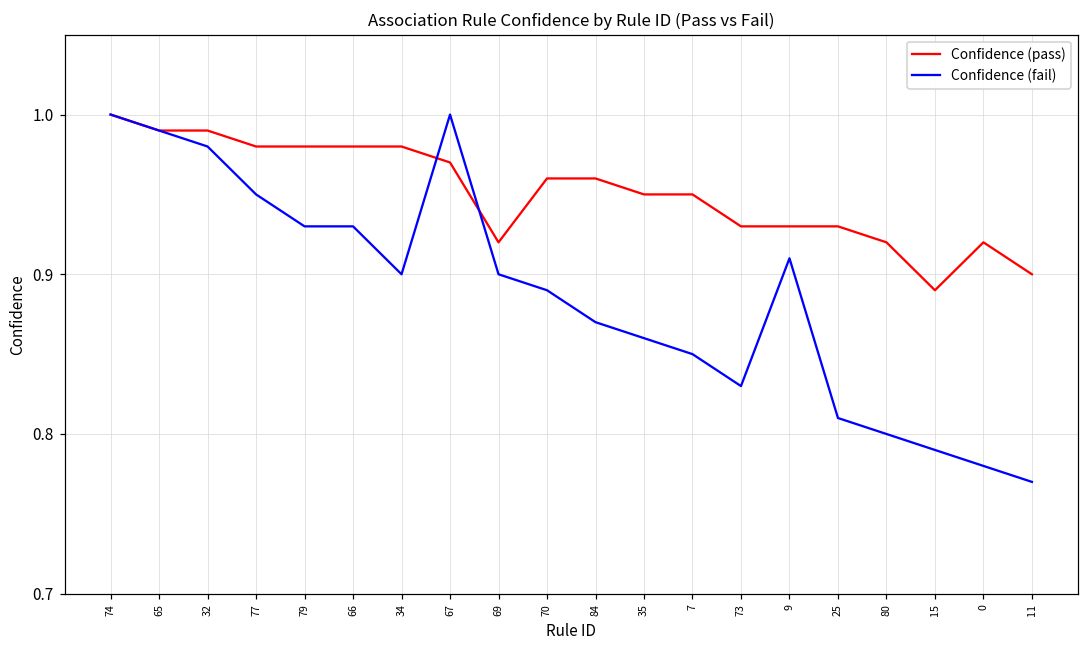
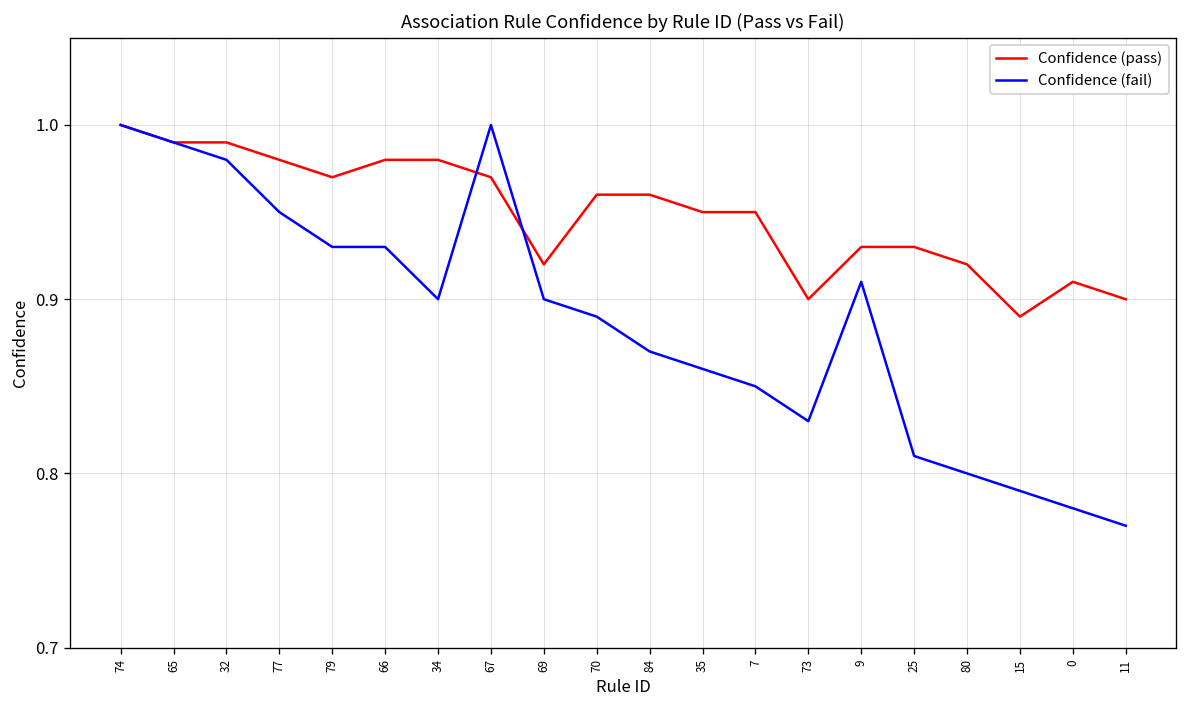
  {
    "Confidence (pass)": {
      "32": 0.99,
      "77": 0.98,
-     "79": 0.98,
+     "79": 0.97,
      "66": 0.98,
      "34": 0.98,
      "67": 0.97,
      "69": 0.92,
      "70": 0.96,
      "84": 0.96,
      "35": 0.95,
      "7": 0.95,
-     "73": 0.93,
+     "73": 0.90,
      "9": 0.93,
      "25": 0.93,
      "80": 0.92,
      "15": 0.89,
-     "0": 0.92,
+     "0": 0.91,
      "11": 0.90
    },
    "Confidence (fail)": {
      "32": 0.98,
      "77": 0.95,
      "79": 0.93,
      "66": 0.93,
      "34": 0.90,
      "67": 1.00,
      "69": 0.90,
      "70": 0.89,
      "84": 0.87,
      "35": 0.86,
      "7": 0.85,
      "73": 0.83,
      "9": 0.91,
      "25": 0.81,
      "80": 0.80,
      "15": 0.79,
      "0": 0.78,
      "11": 0.77
    }
  }
